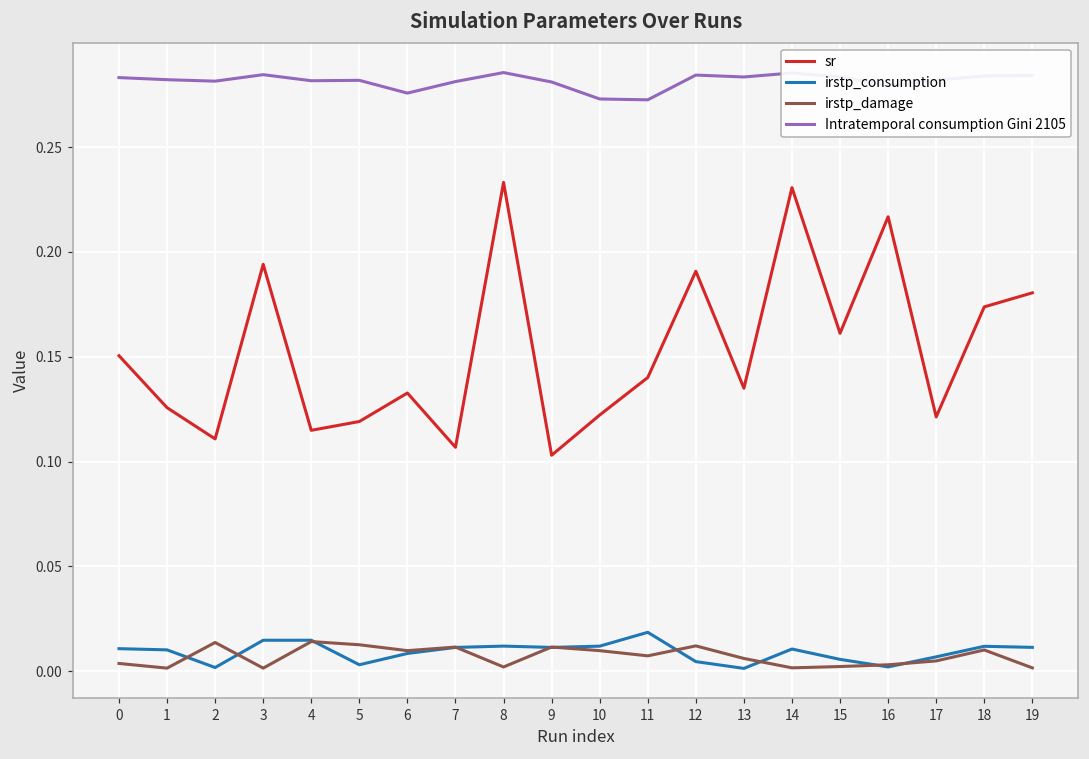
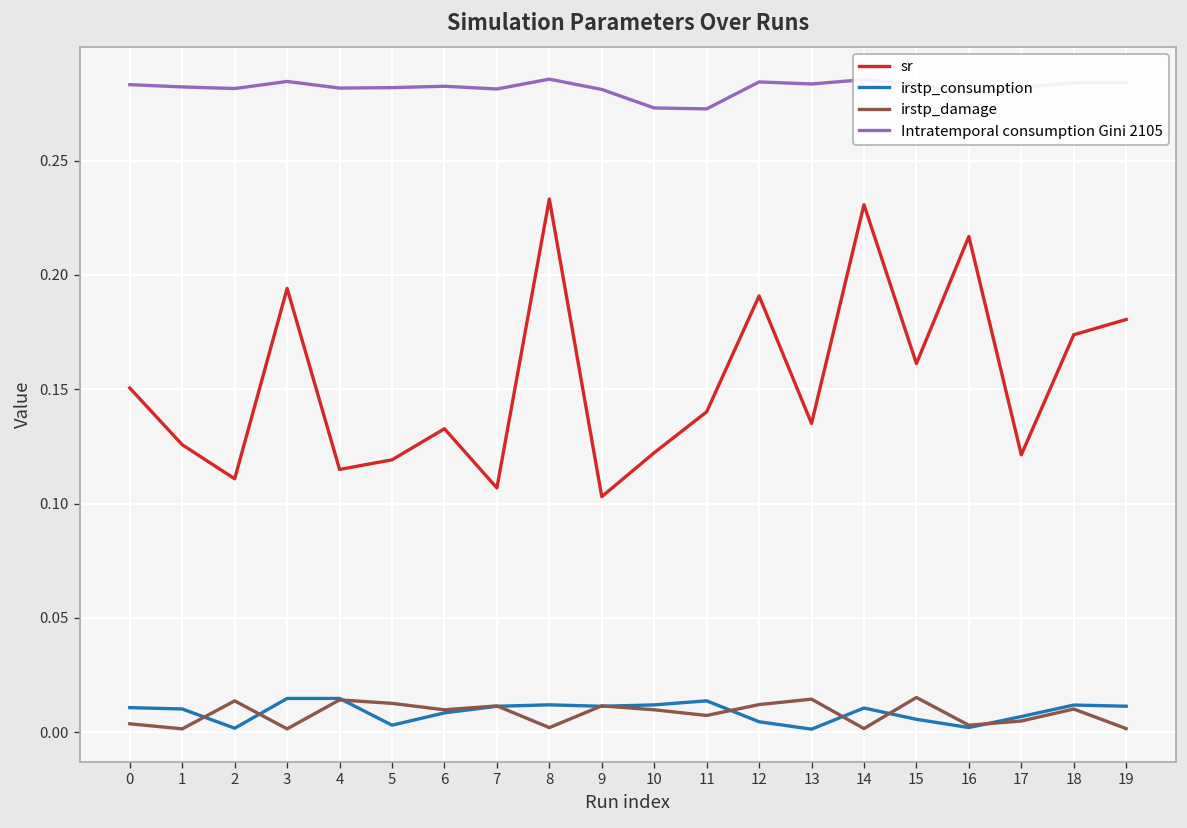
  {
    "sr": {
      "0": 0.151,
      "1": 0.126,
      "2": 0.111,
      "3": 0.194,
      "4": 0.115,
      "5": 0.119,
      "6": 0.133,
      "7": 0.107,
      "8": 0.233,
      "9": 0.103,
      "10": 0.122,
      "11": 0.140,
      "12": 0.191,
      "13": 0.135,
      "14": 0.231,
      "15": 0.161,
      "16": 0.217,
      "17": 0.121,
      "18": 0.174,
      "19": 0.181
    },
    "irstp_consumption": {
      "0": 0.011,
      "1": 0.010,
      "2": 0.002,
      "3": 0.015,
      "5": 0.003,
      "6": 0.008,
      "8": 0.012,
      "10": 0.012,
-     "11": 0.019,
+     "11": 0.014,
      "12": 0.005,
      "13": 0.001,
      "14": 0.011,
      "15": 0.006,
      "17": 0.007,
      "18": 0.012,
      "19": 0.011
    },
    "irstp_damage": {
      "0": 0.004,
      "1": 0.001,
      "2": 0.014,
      "3": 0.001,
      "5": 0.013,
      "6": 0.010,
      "8": 0.002,
      "10": 0.010,
      "11": 0.007,
      "12": 0.012,
-     "13": 0.006,
+     "13": 0.014,
      "14": 0.002,
-     "15": 0.002,
+     "15": 0.015,
      "17": 0.005,
      "18": 0.010,
      "19": 0.002
    },
    "Intratemporal consumption Gini 2105": {
      "0": 0.283,
      "1": 0.282,
      "2": 0.282,
      "3": 0.285,
      "4": 0.282,
      "5": 0.282,
-     "6": 0.276,
+     "6": 0.283,
      "7": 0.281,
      "8": 0.286,
      "9": 0.281,
      "10": 0.273,
      "11": 0.273,
      "12": 0.284,
      "13": 0.284
    }
  }
